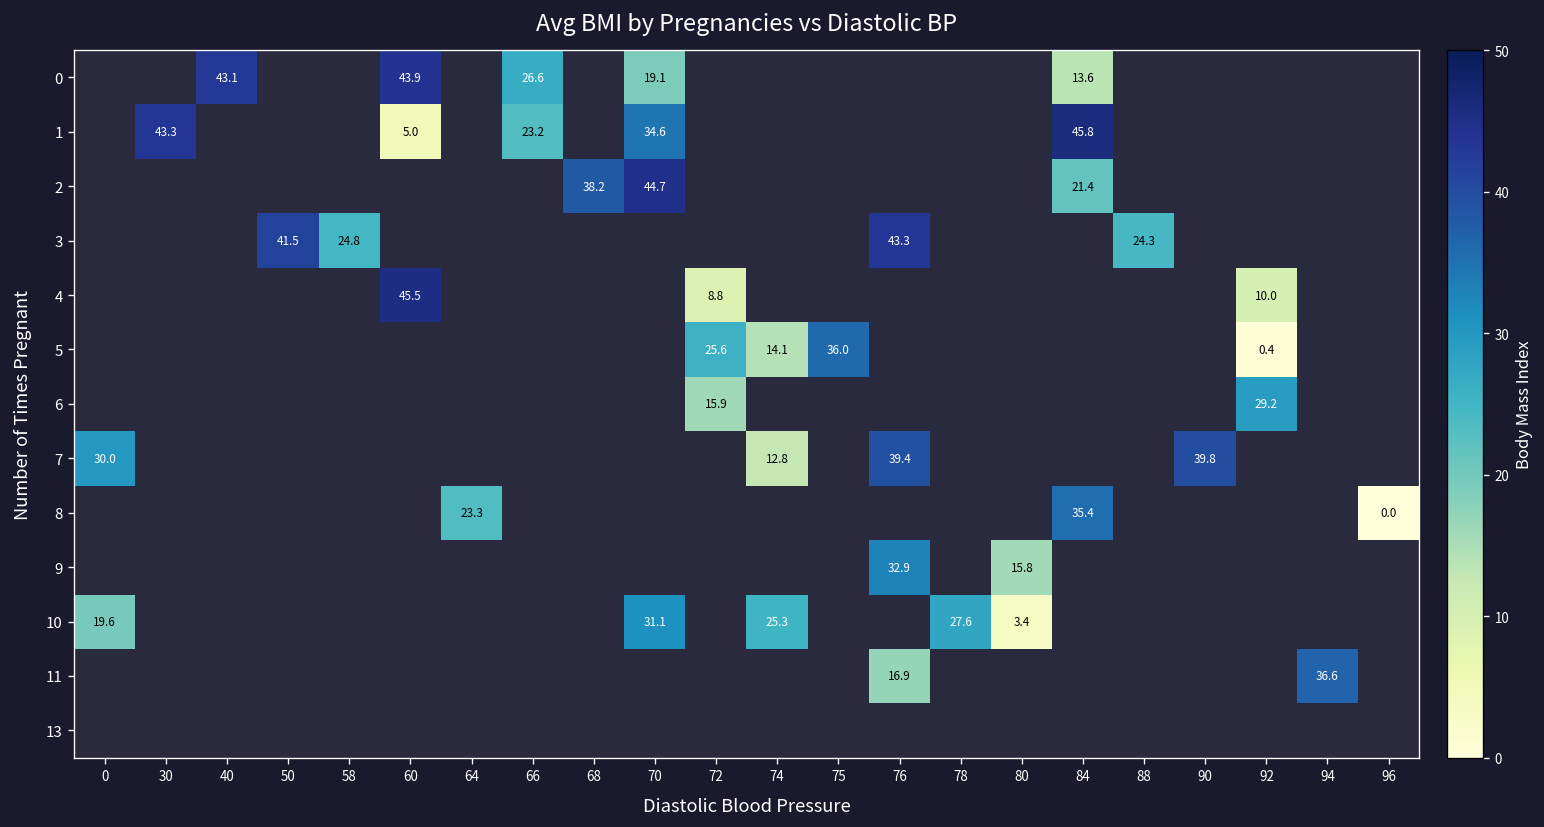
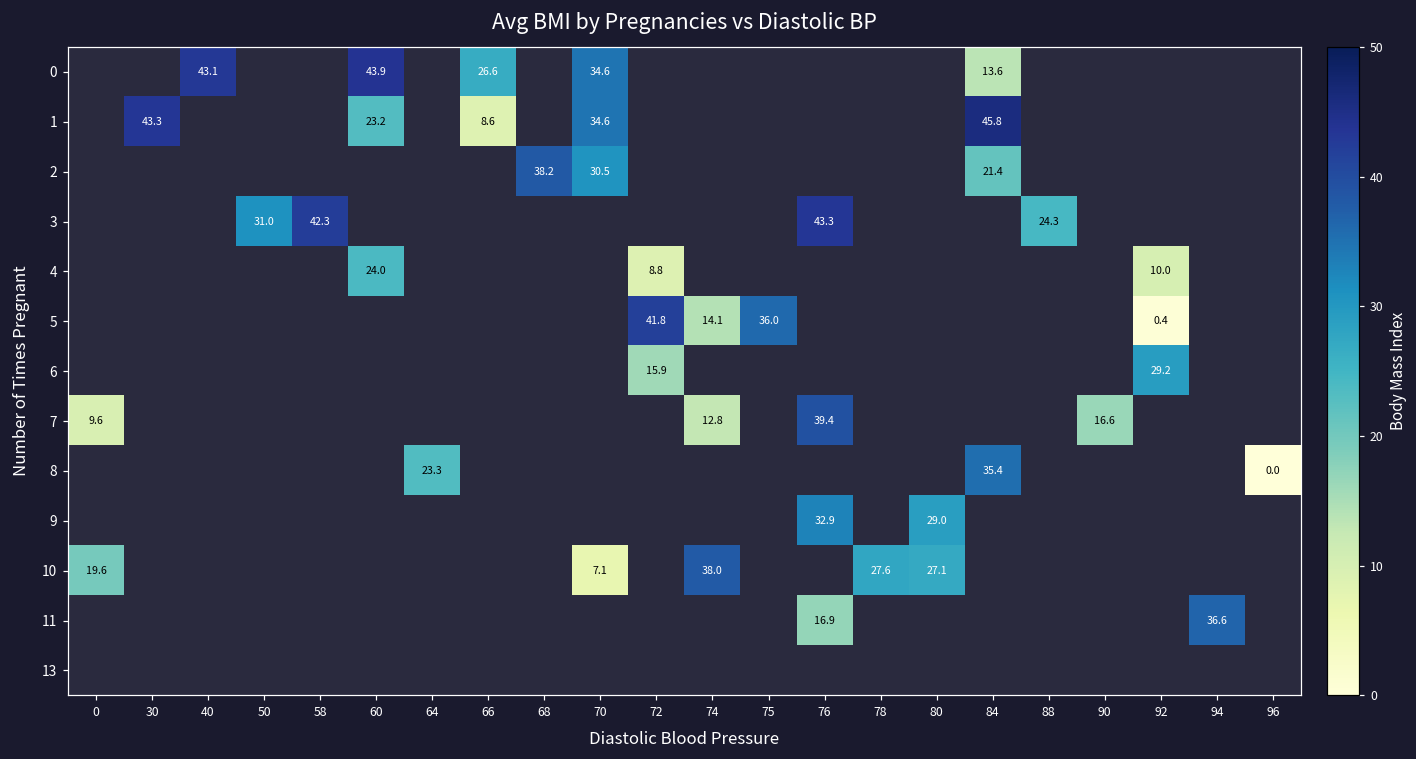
  {
    "0": {
      "40": 43.1,
      "60": 43.9,
      "66": 26.6,
-     "70": 19.1,
+     "70": 34.6,
      "84": 13.6
    },
    "1": {
      "30": 43.3,
-     "60": 5.0,
-     "66": 23.2,
+     "60": 23.2,
+     "66": 8.6,
      "70": 34.6,
      "84": 45.8
    },
    "2": {
      "68": 38.2,
-     "70": 44.7,
+     "70": 30.5,
      "84": 21.4
    },
    "3": {
-     "50": 41.5,
-     "58": 24.8,
+     "50": 31.0,
+     "58": 42.3,
      "76": 43.3,
      "88": 24.3
    },
    "4": {
-     "60": 45.5,
+     "60": 24.0,
      "72": 8.8,
      "92": 10.0
    },
    "5": {
-     "72": 25.6,
+     "72": 41.8,
      "74": 14.1,
      "75": 36.0,
      "92": 0.4
    },
    "6": {
      "72": 15.9,
      "92": 29.2
    },
    "7": {
-     "0": 30.0,
+     "0": 9.6,
      "74": 12.8,
      "76": 39.4,
-     "90": 39.8
+     "90": 16.6
    },
    "8": {
      "64": 23.3,
      "84": 35.4,
      "96": 0.0
    },
    "9": {
      "76": 32.9,
-     "80": 15.8
+     "80": 29.0
    },
    "10": {
      "0": 19.6,
-     "70": 31.1,
-     "74": 25.3,
+     "70": 7.1,
+     "74": 38.0,
      "78": 27.6,
-     "80": 3.4
+     "80": 27.1
    },
    "11": {
      "76": 16.9,
      "94": 36.6
    }
  }
